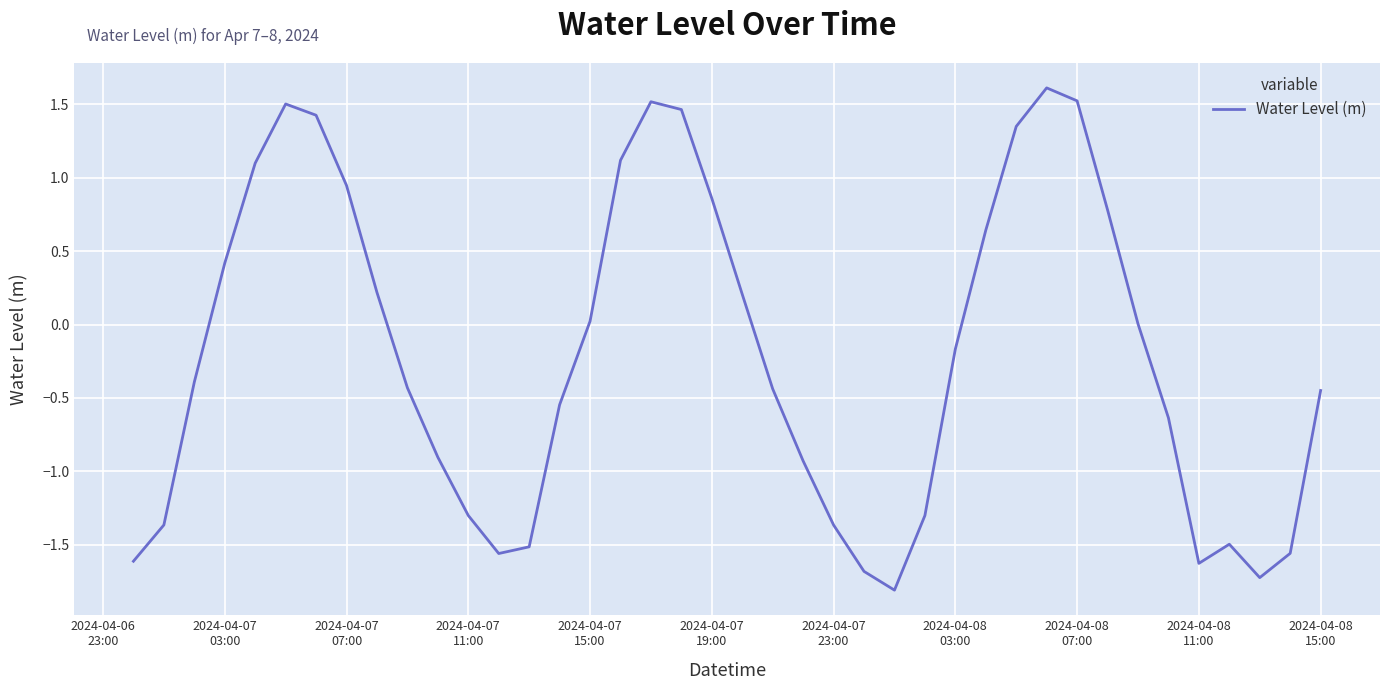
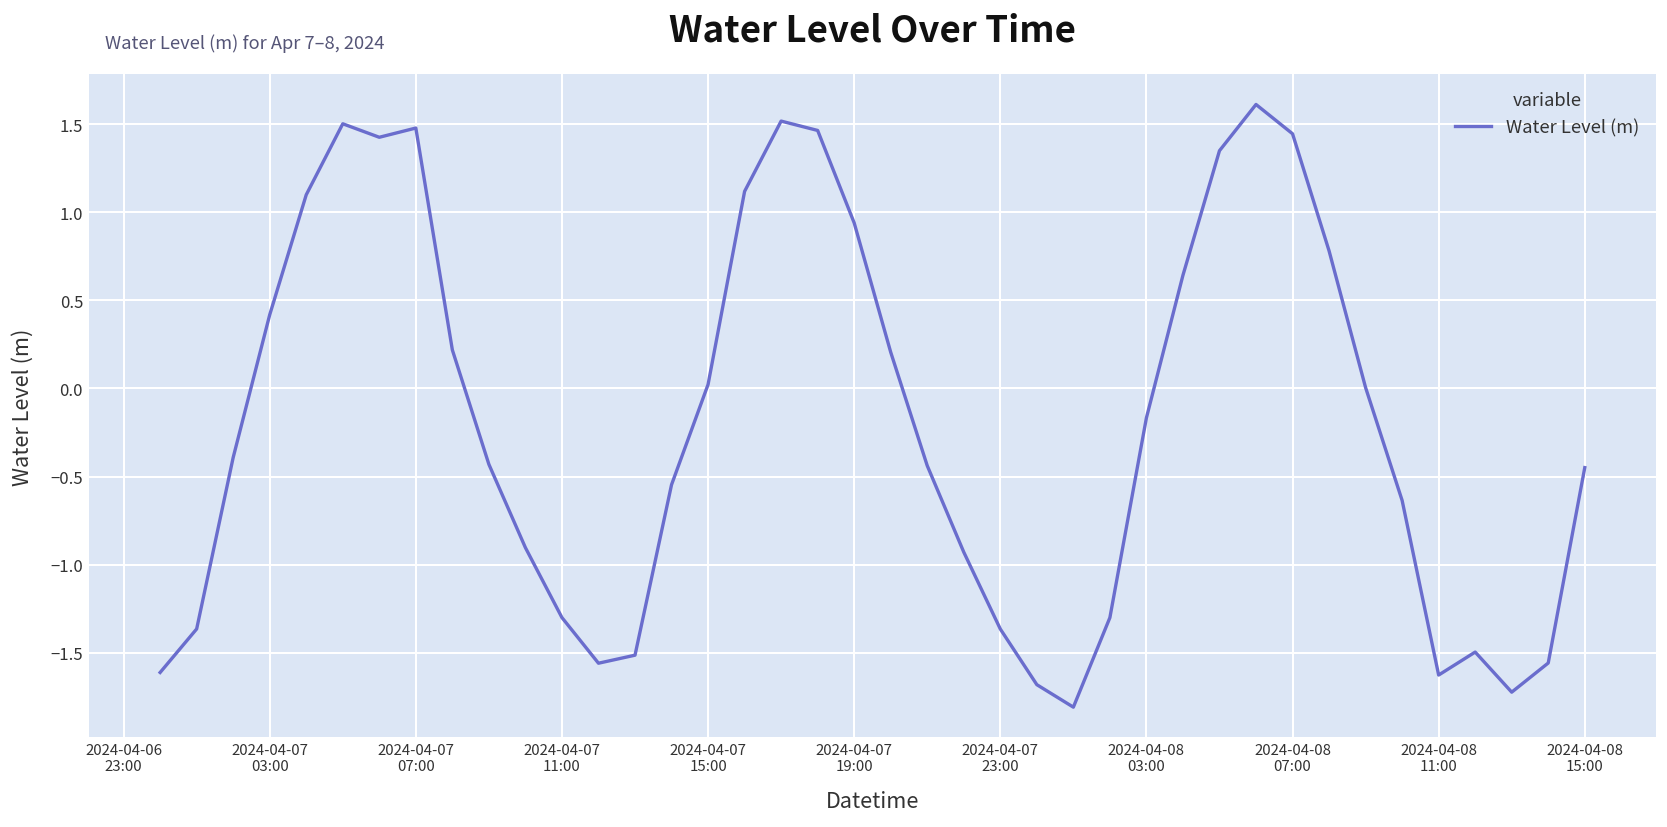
  {
    "2024-04-07 03:00": 0.42,
-   "2024-04-07 07:00": 0.95,
+   "2024-04-07 07:00": 1.48,
    "2024-04-07 11:00": -1.30,
    "2024-04-07 15:00": 0.02,
-   "2024-04-07 19:00": 0.86,
+   "2024-04-07 19:00": 0.94,
    "2024-04-07 23:00": -1.37,
    "2024-04-08 03:00": -0.17,
-   "2024-04-08 07:00": 1.52,
+   "2024-04-08 07:00": 1.45,
    "2024-04-08 11:00": -1.63,
    "2024-04-08 15:00": -0.45
  }
